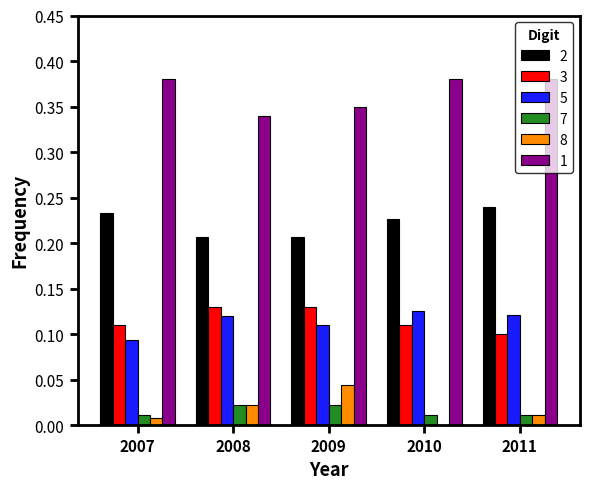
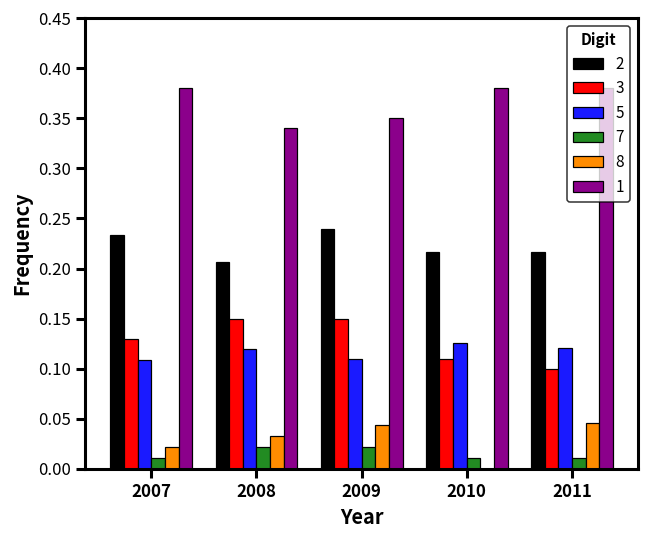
  {
    "2": {
      "2007": 0.23,
      "2008": 0.21,
-     "2009": 0.21,
-     "2010": 0.23,
-     "2011": 0.24
+     "2009": 0.24,
+     "2010": 0.22,
+     "2011": 0.22
    },
    "3": {
-     "2007": 0.11,
-     "2008": 0.13,
-     "2009": 0.13,
+     "2007": 0.13,
+     "2008": 0.15,
+     "2009": 0.15,
      "2010": 0.11,
      "2011": 0.10
    },
    "5": {
-     "2007": 0.09,
+     "2007": 0.11,
      "2008": 0.12,
      "2009": 0.11,
      "2010": 0.13,
      "2011": 0.12
    },
    "7": {
      "2007": 0.01,
      "2008": 0.02,
      "2009": 0.02,
      "2010": 0.01,
      "2011": 0.01
    },
    "8": {
-     "2007": 0.01,
-     "2008": 0.02,
+     "2007": 0.02,
+     "2008": 0.03,
      "2009": 0.04,
      "2010": 0.00,
-     "2011": 0.01
+     "2011": 0.05
    },
    "1": {
      "2007": 0.38,
      "2008": 0.34,
      "2009": 0.35,
      "2010": 0.38
    }
  }
